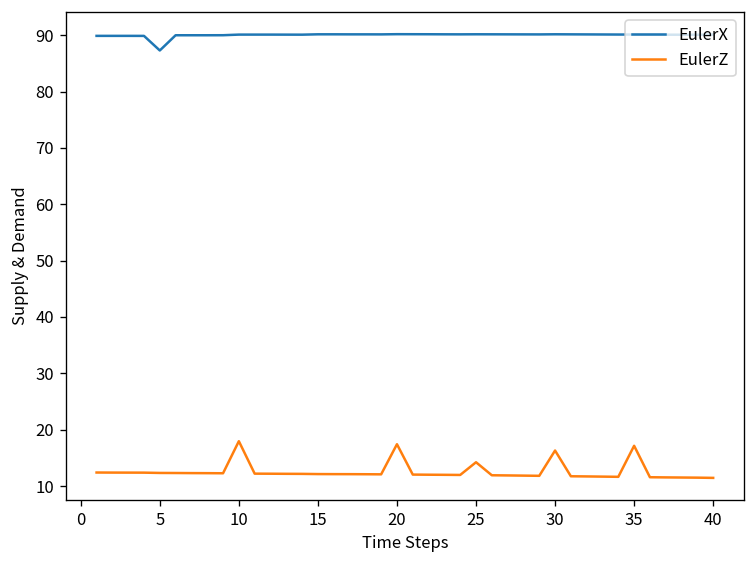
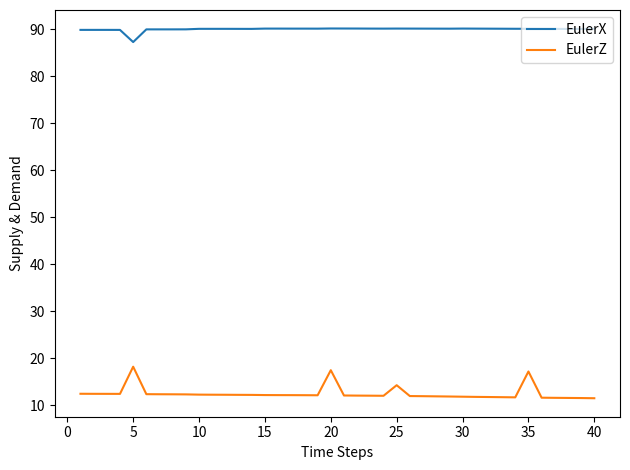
  {
    "EulerX": {
      "5": 87,
      "10": 90,
      "15": 90,
      "20": 90,
      "25": 90,
      "30": 90
    },
    "EulerZ": {
-     "5": 12,
-     "10": 18,
+     "5": 18,
+     "10": 12,
      "15": 12,
      "20": 17,
      "25": 14,
-     "30": 16,
+     "30": 12,
      "35": 17,
      "40": 11
    }
  }
